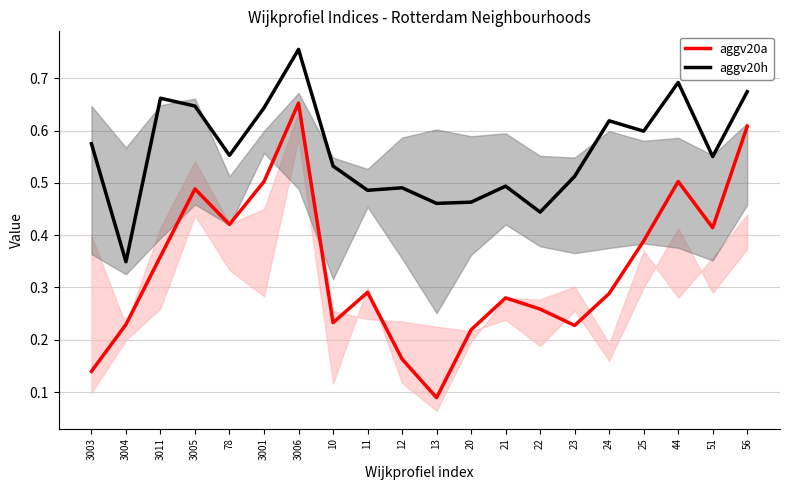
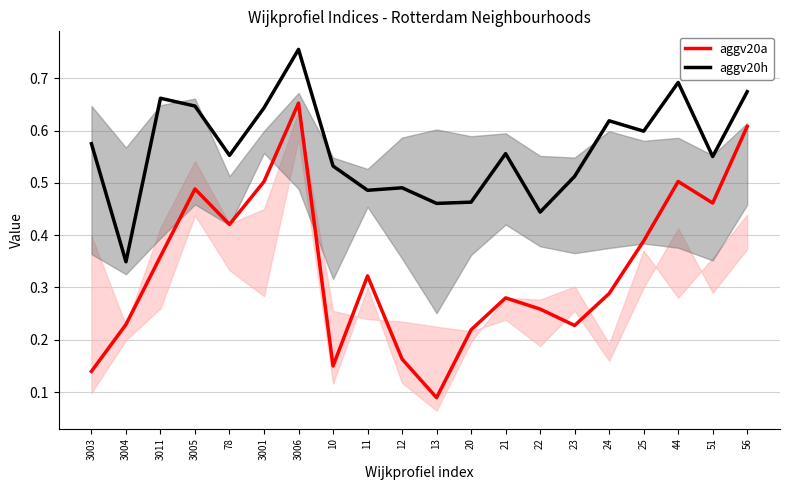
  {
    "aggv20a": {
      "3003": 0.14,
      "3011": 0.36,
      "3005": 0.49,
      "3001": 0.50,
      "3006": 0.65,
-     "10": 0.23,
-     "11": 0.29,
+     "10": 0.15,
+     "11": 0.32,
      "12": 0.16,
      "13": 0.09,
      "22": 0.26,
      "23": 0.23,
      "24": 0.29,
      "25": 0.39,
      "44": 0.50,
-     "51": 0.41,
+     "51": 0.46,
      "56": 0.61
    },
    "aggv20h": {
      "3003": 0.57,
      "3004": 0.35,
      "3011": 0.66,
      "3005": 0.65,
      "78": 0.55,
      "3001": 0.64,
      "3006": 0.76,
      "10": 0.53,
      "11": 0.49,
      "12": 0.49,
      "13": 0.46,
      "20": 0.46,
-     "21": 0.49,
+     "21": 0.56,
      "22": 0.44,
      "23": 0.51,
      "24": 0.62,
      "25": 0.60,
      "44": 0.69,
      "56": 0.67
    }
  }
